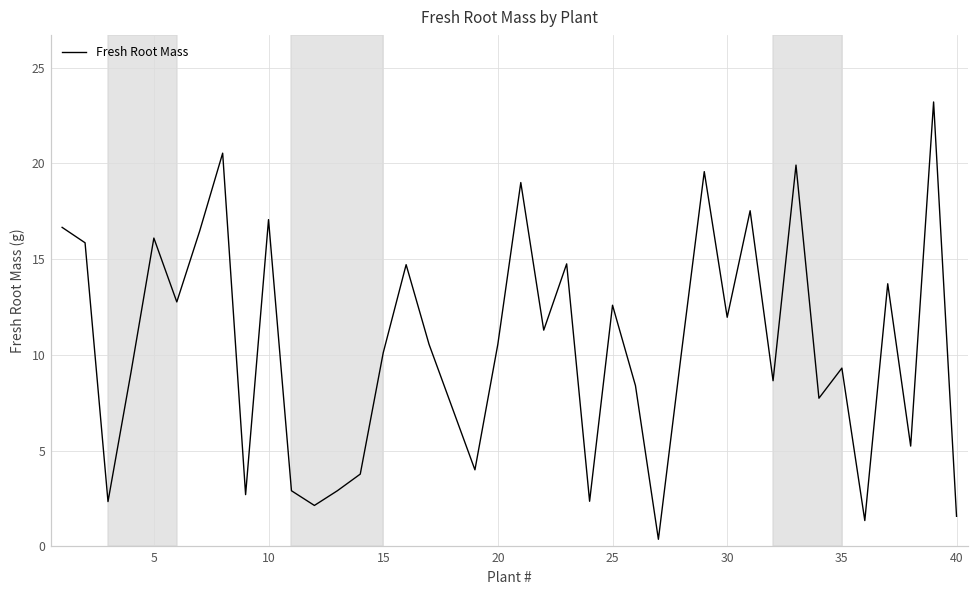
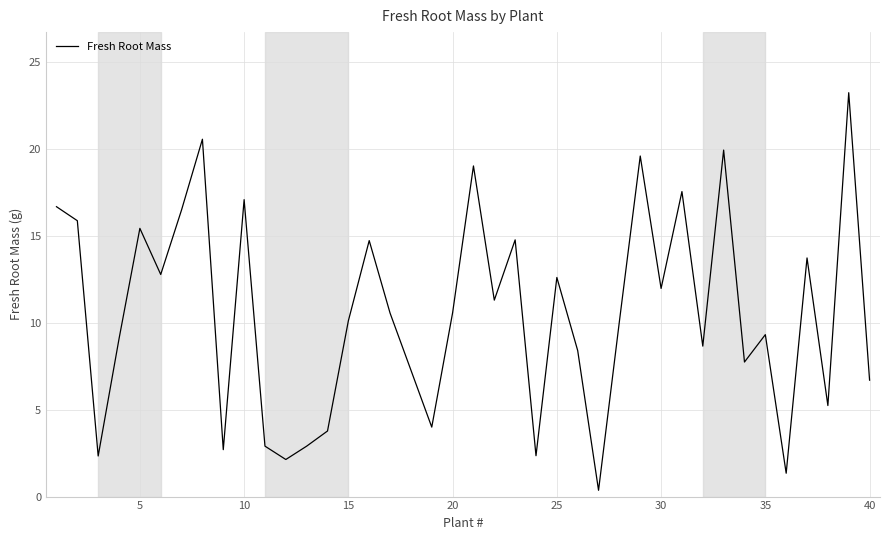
  {
-   "5": 16.1,
+   "5": 15.4,
    "10": 17.1,
    "15": 10.1,
    "20": 10.6,
    "25": 12.6,
    "30": 12.0,
    "35": 9.3,
-   "40": 1.6
+   "40": 6.7
  }
